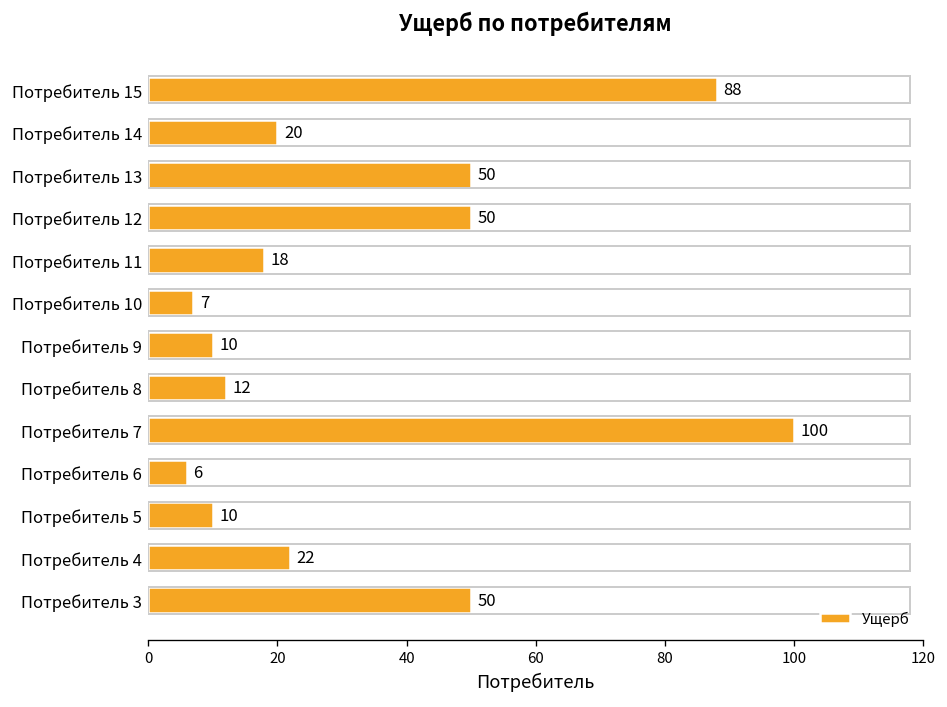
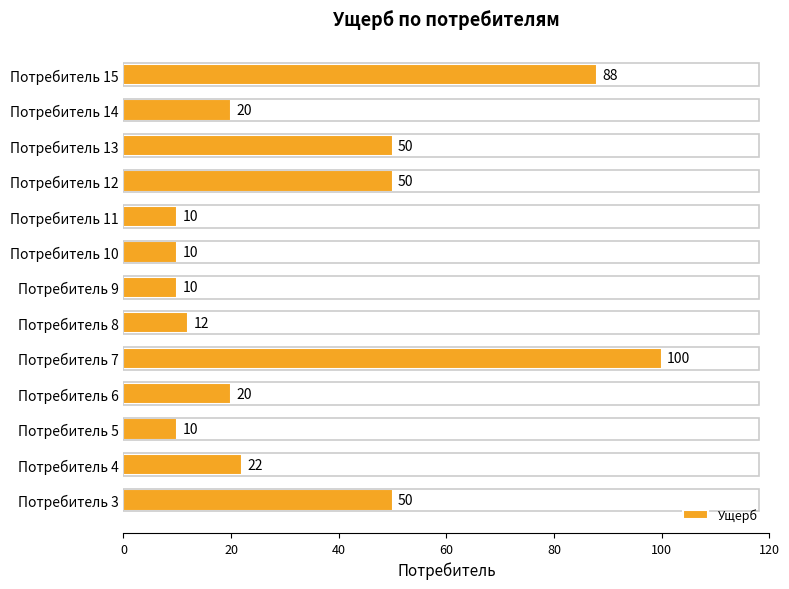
  {
    "Потребитель 15": 88,
    "Потребитель 14": 20,
    "Потребитель 13": 50,
    "Потребитель 12": 50,
-   "Потребитель 11": 18,
-   "Потребитель 10": 7,
+   "Потребитель 11": 10,
+   "Потребитель 10": 10,
    "Потребитель 9": 10,
    "Потребитель 8": 12,
    "Потребитель 7": 100,
-   "Потребитель 6": 6,
+   "Потребитель 6": 20,
    "Потребитель 5": 10,
    "Потребитель 4": 22,
    "Потребитель 3": 50
  }
